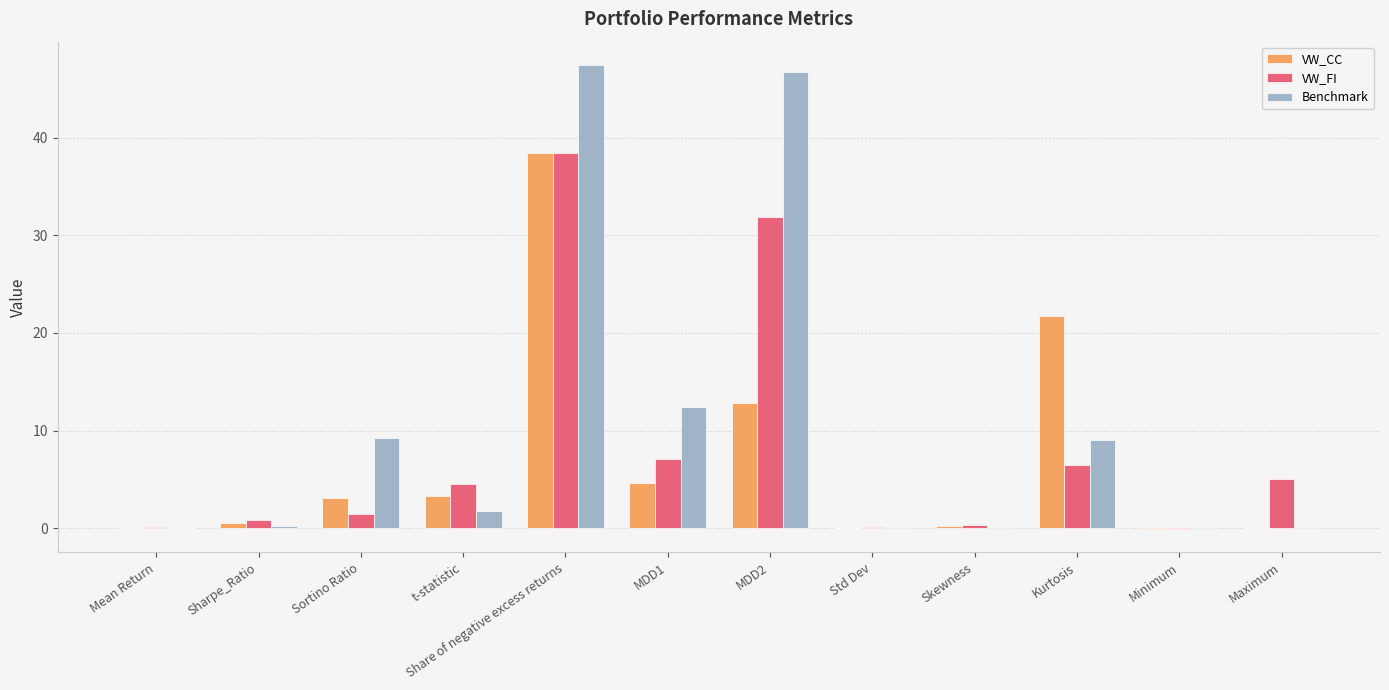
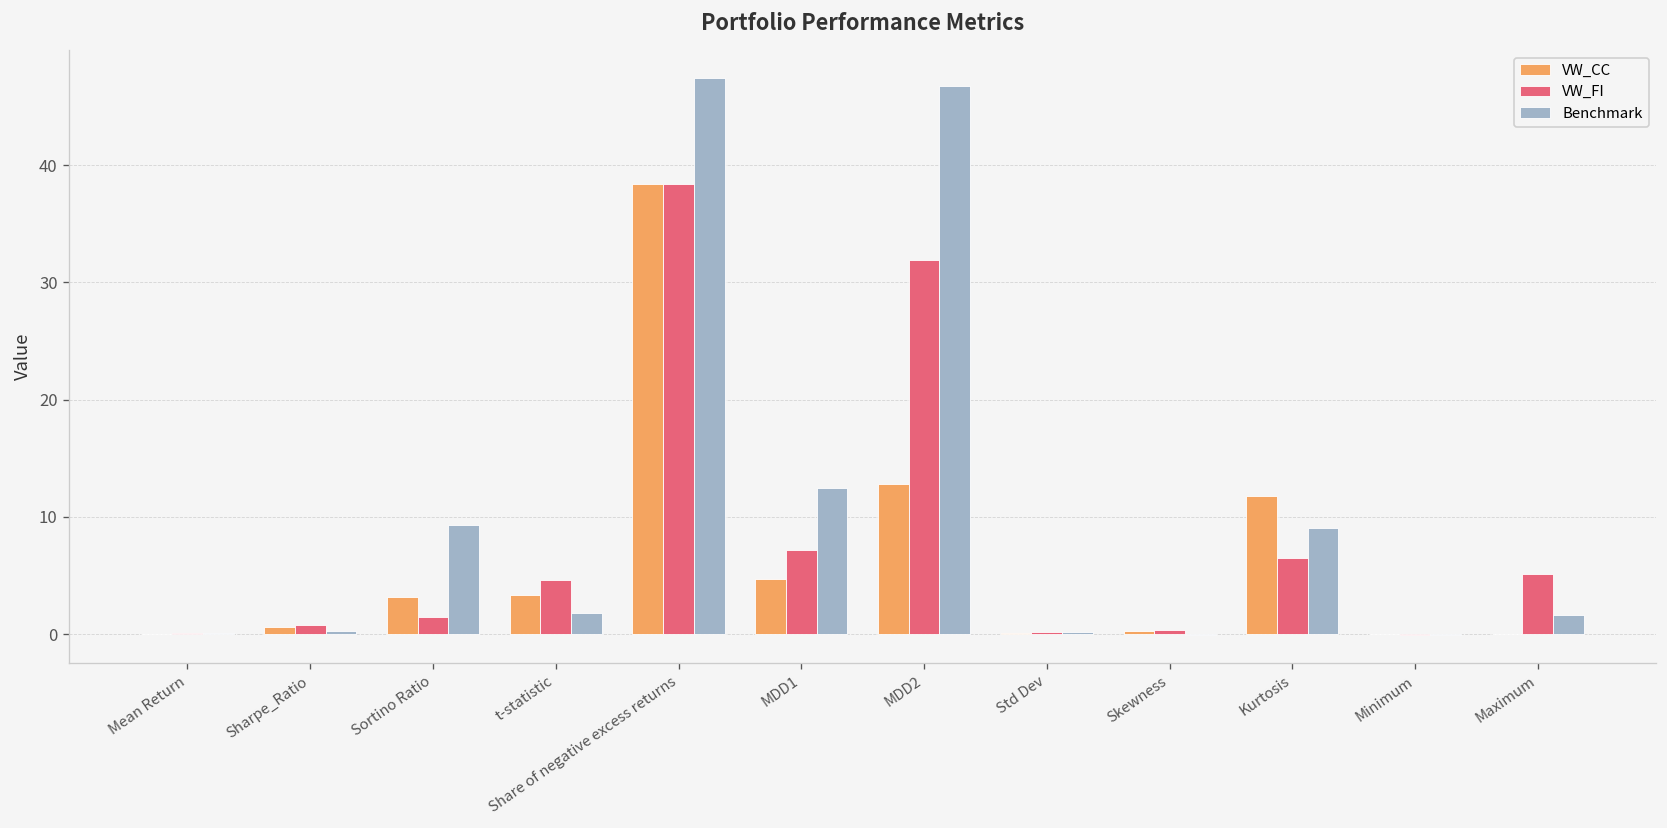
  {
    "VW_CC": {
      "Sharpe_Ratio": 1,
      "Sortino Ratio": 3,
      "t-statistic": 3,
      "Share of negative excess returns": 38,
      "MDD1": 5,
      "MDD2": 13,
      "Skewness": 0,
-     "Kurtosis": 22
+     "Kurtosis": 12
    },
    "VW_FI": {
      "Sharpe_Ratio": 1,
      "Sortino Ratio": 1,
      "t-statistic": 5,
      "Share of negative excess returns": 38,
      "MDD1": 7,
      "MDD2": 32,
      "Skewness": 0,
      "Kurtosis": 7,
      "Maximum": 5
    },
    "Benchmark": {
      "Sortino Ratio": 9,
      "t-statistic": 2,
      "Share of negative excess returns": 47,
      "MDD1": 12,
      "MDD2": 47,
      "Kurtosis": 9,
-     "Maximum": 0
+     "Maximum": 2
    }
  }
